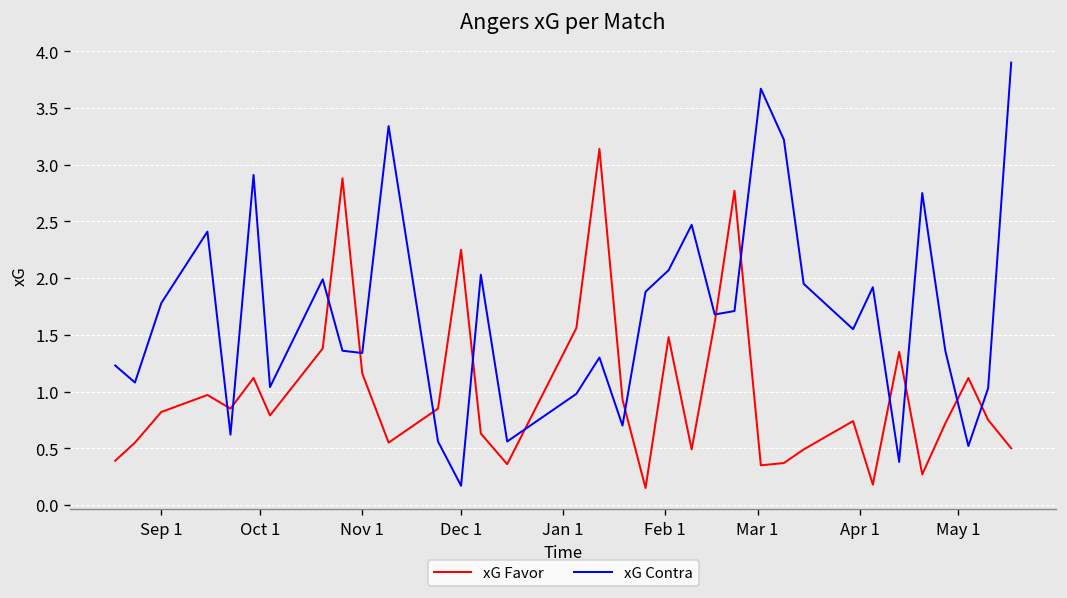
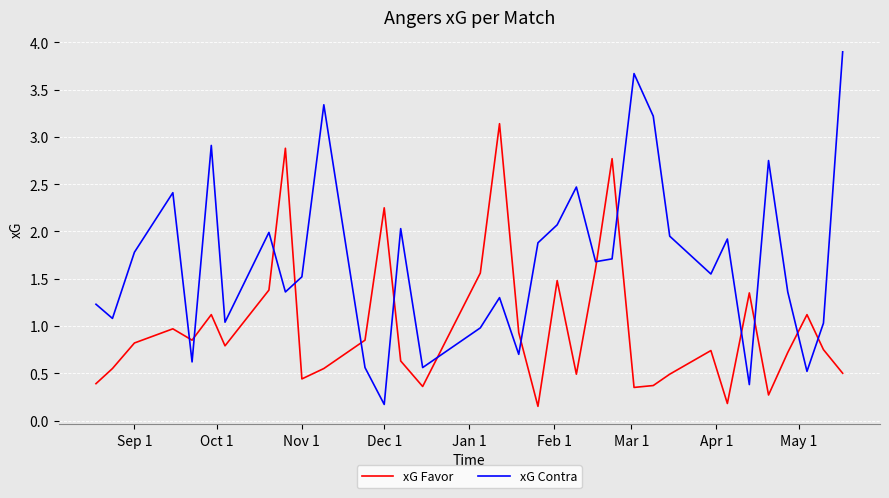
  {
    "xG Favor": {
      "Sep 1": 0.8,
-     "Nov 1": 1.2,
+     "Nov 1": 0.4,
      "Dec 1": 2.3
    },
    "xG Contra": {
      "Sep 1": 1.8,
-     "Nov 1": 1.3,
+     "Nov 1": 1.5,
      "Dec 1": 0.2
    }
  }
